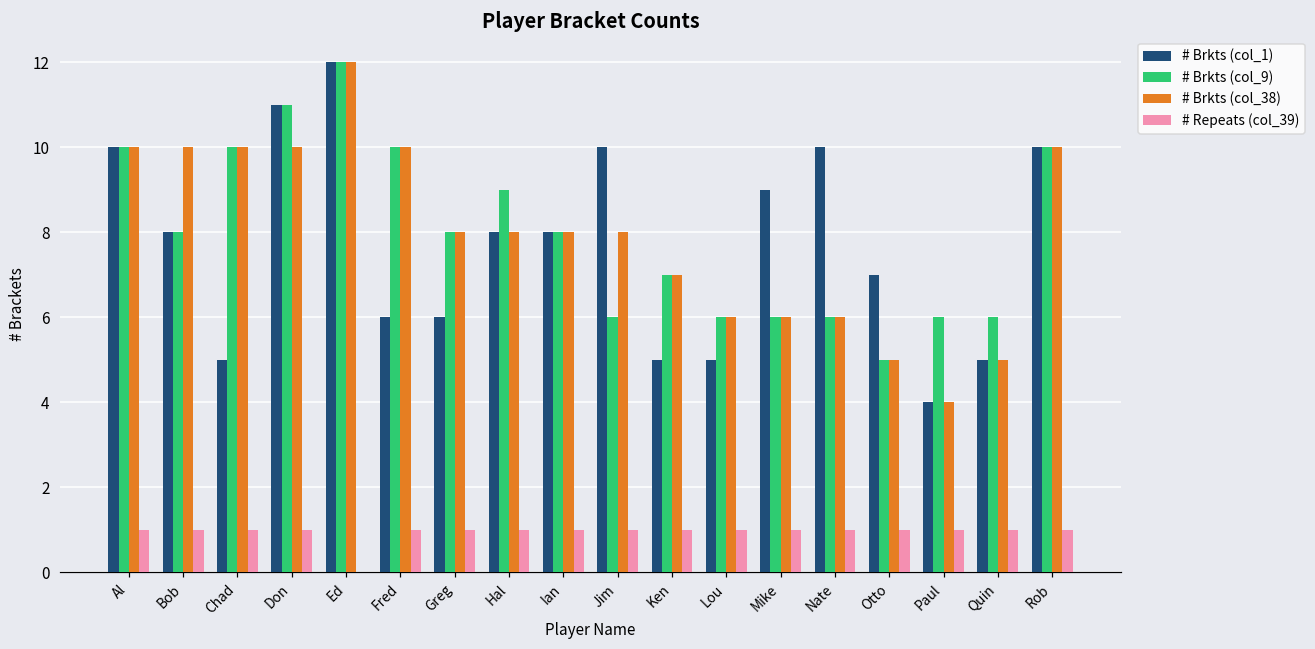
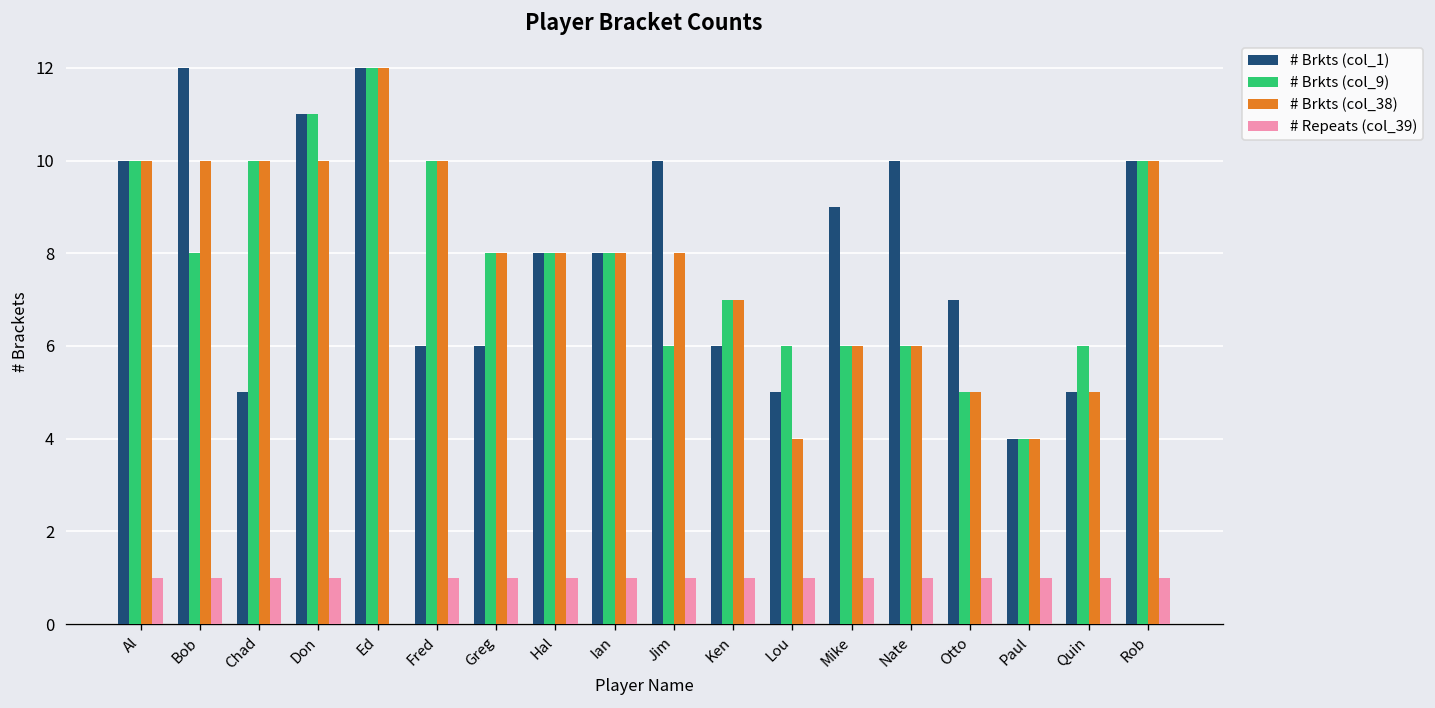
  {
    "# Brkts (col_1)": {
      "Al": 10,
-     "Bob": 8,
+     "Bob": 12,
      "Chad": 5,
      "Don": 11,
      "Ed": 12,
      "Fred": 6,
      "Greg": 6,
      "Hal": 8,
      "Ian": 8,
      "Jim": 10,
-     "Ken": 5,
+     "Ken": 6,
      "Lou": 5,
      "Mike": 9,
      "Nate": 10,
      "Otto": 7,
      "Paul": 4,
      "Quin": 5,
      "Rob": 10
    },
    "# Brkts (col_9)": {
      "Al": 10,
      "Bob": 8,
      "Chad": 10,
      "Don": 11,
      "Ed": 12,
      "Fred": 10,
      "Greg": 8,
-     "Hal": 9,
+     "Hal": 8,
      "Ian": 8,
      "Jim": 6,
      "Ken": 7,
      "Lou": 6,
      "Mike": 6,
      "Nate": 6,
      "Otto": 5,
-     "Paul": 6,
+     "Paul": 4,
      "Quin": 6,
      "Rob": 10
    },
    "# Brkts (col_38)": {
      "Al": 10,
      "Bob": 10,
      "Chad": 10,
      "Don": 10,
      "Ed": 12,
      "Fred": 10,
      "Greg": 8,
      "Hal": 8,
      "Ian": 8,
      "Jim": 8,
      "Ken": 7,
-     "Lou": 6,
+     "Lou": 4,
      "Mike": 6,
      "Nate": 6,
      "Otto": 5,
      "Paul": 4,
      "Quin": 5,
      "Rob": 10
    },
    "# Repeats (col_39)": {
      "Al": 1,
      "Bob": 1,
      "Chad": 1,
      "Don": 1,
      "Ed": 0,
      "Fred": 1,
      "Greg": 1,
      "Hal": 1,
      "Ian": 1,
      "Jim": 1,
      "Ken": 1,
      "Lou": 1,
      "Mike": 1,
      "Nate": 1,
      "Otto": 1,
      "Paul": 1,
      "Quin": 1,
      "Rob": 1
    }
  }
